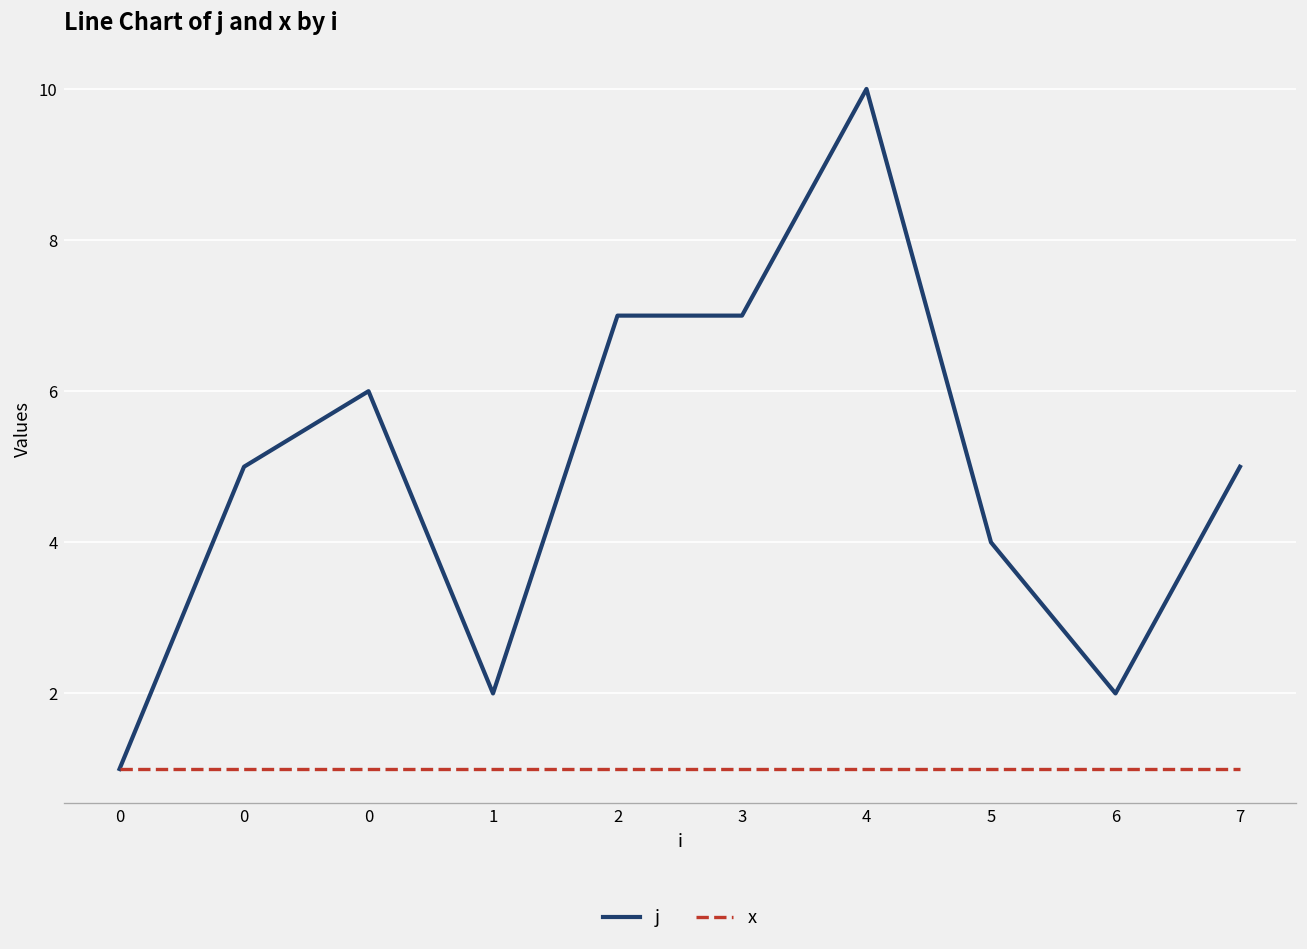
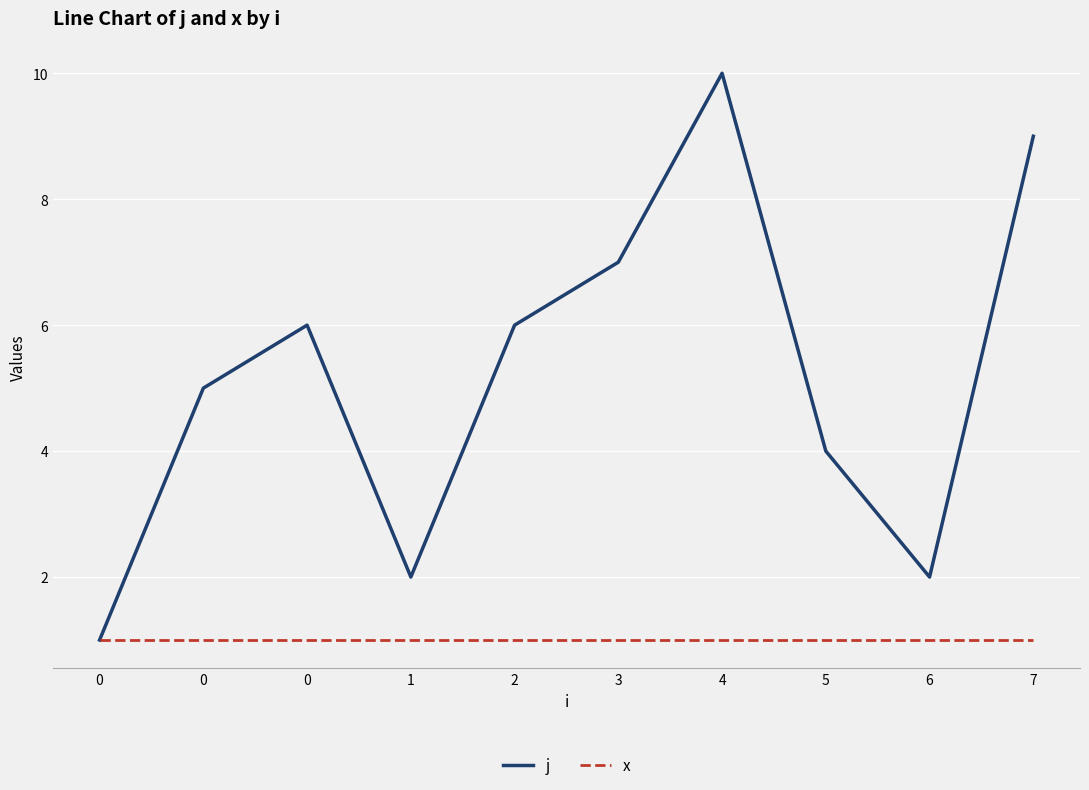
  {
    "j": {
      "1": 2,
-     "2": 7,
+     "2": 6,
      "3": 7,
      "4": 10,
      "5": 4,
      "6": 2,
-     "7": 5
+     "7": 9
    },
    "x": {
      "1": 1,
      "2": 1,
      "3": 1,
      "4": 1,
      "5": 1,
      "6": 1,
      "7": 1
    }
  }
